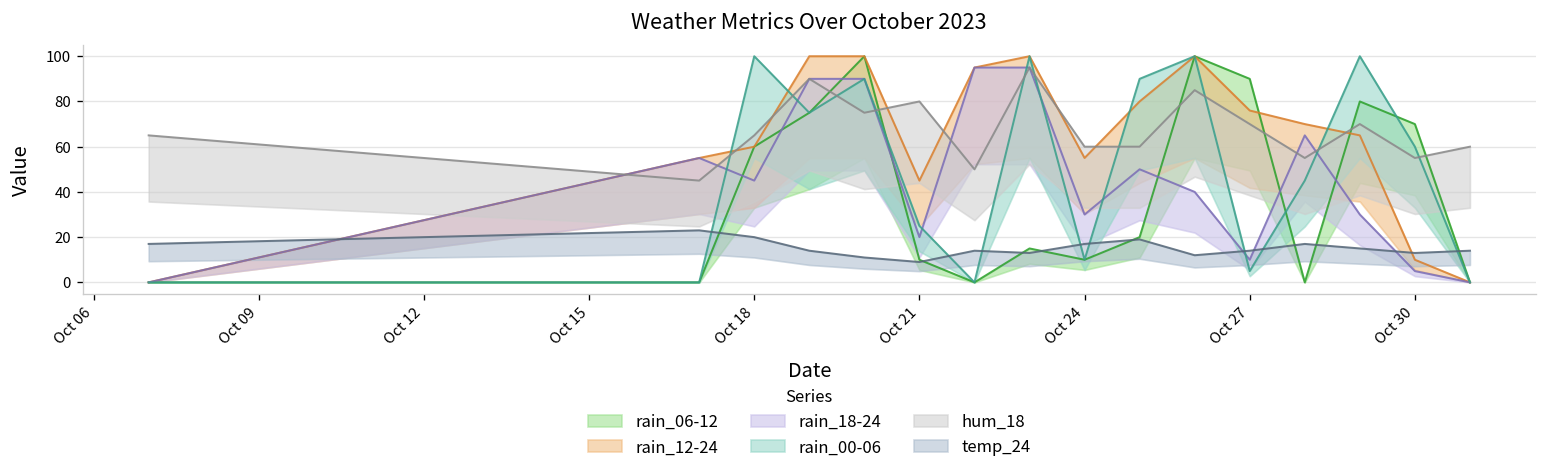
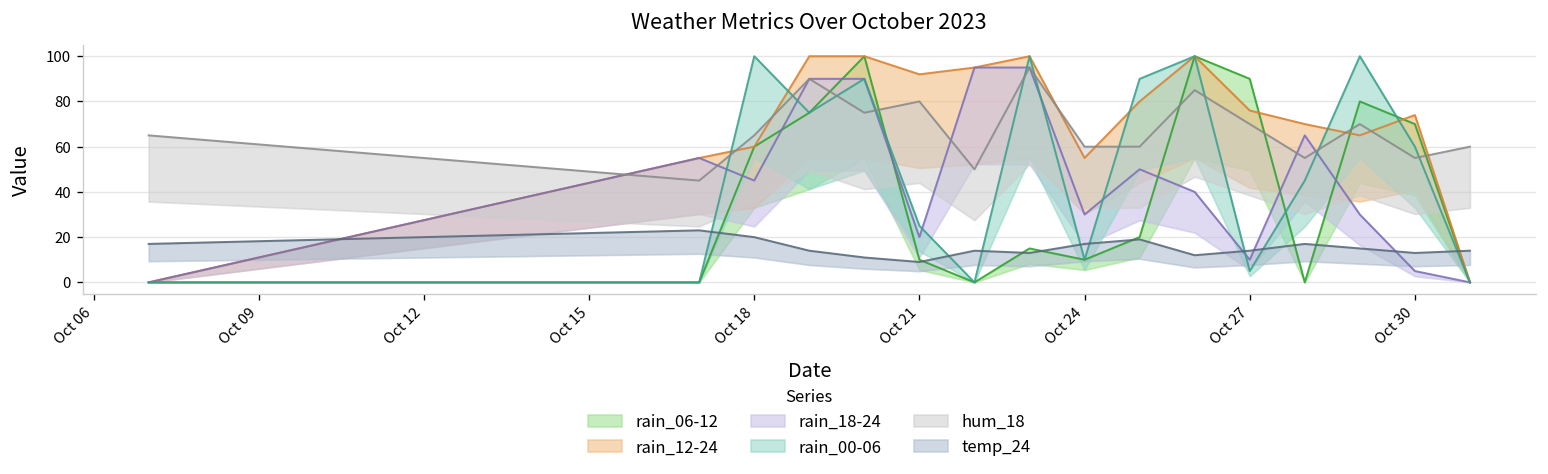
  {
    "rain_12-24": {
-     "Oct 21": 45,
+     "Oct 21": 92,
      "Oct 24": 55,
      "Oct 27": 76,
-     "Oct 30": 10
+     "Oct 30": 74
    }
  }
